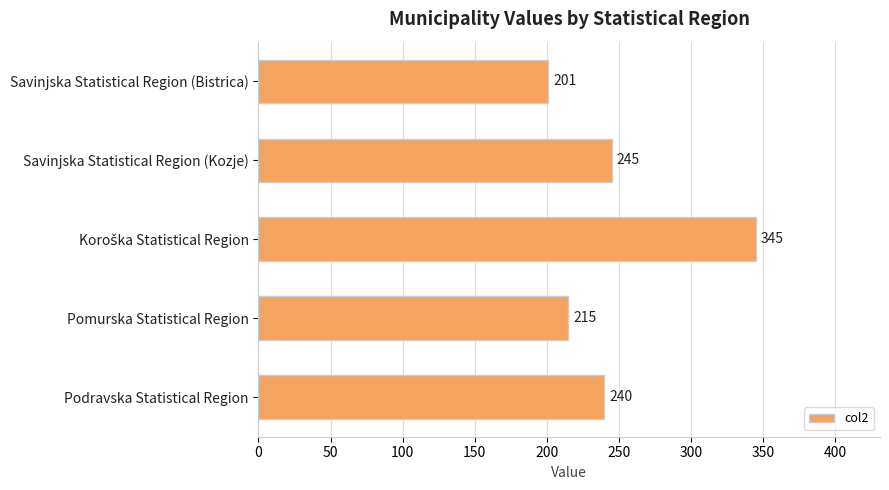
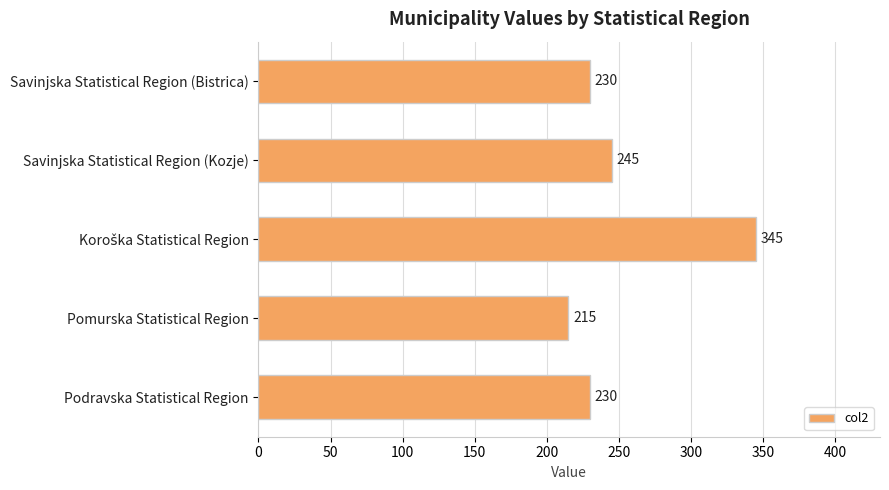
  {
-   "Savinjska Statistical Region (Bistrica)": 201,
+   "Savinjska Statistical Region (Bistrica)": 230,
    "Savinjska Statistical Region (Kozje)": 245,
    "Koroška Statistical Region": 345,
    "Pomurska Statistical Region": 215,
-   "Podravska Statistical Region": 240
+   "Podravska Statistical Region": 230
  }
